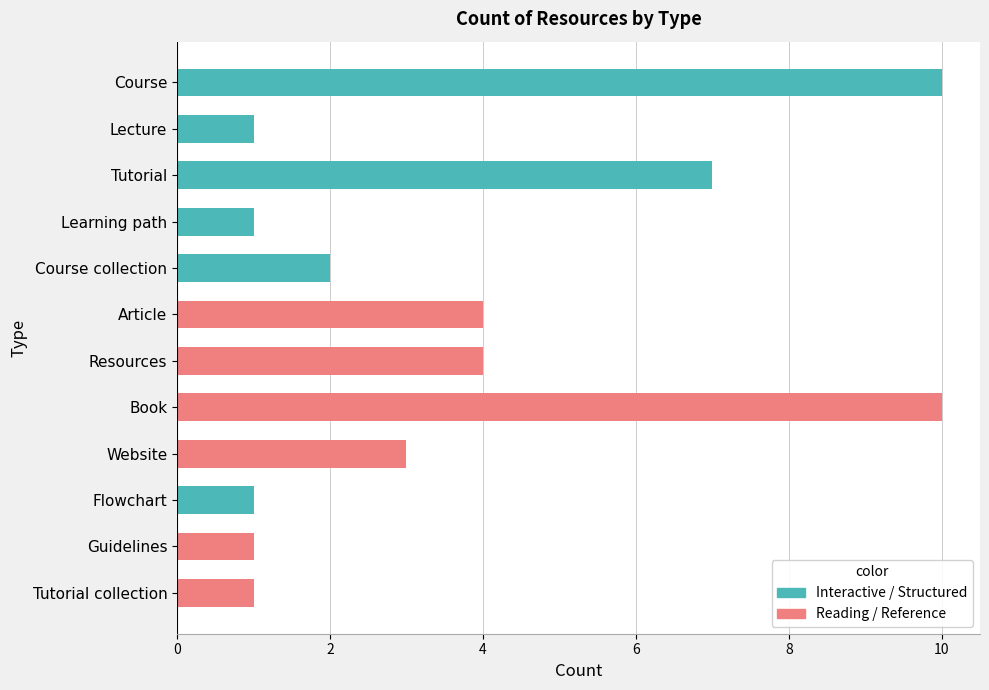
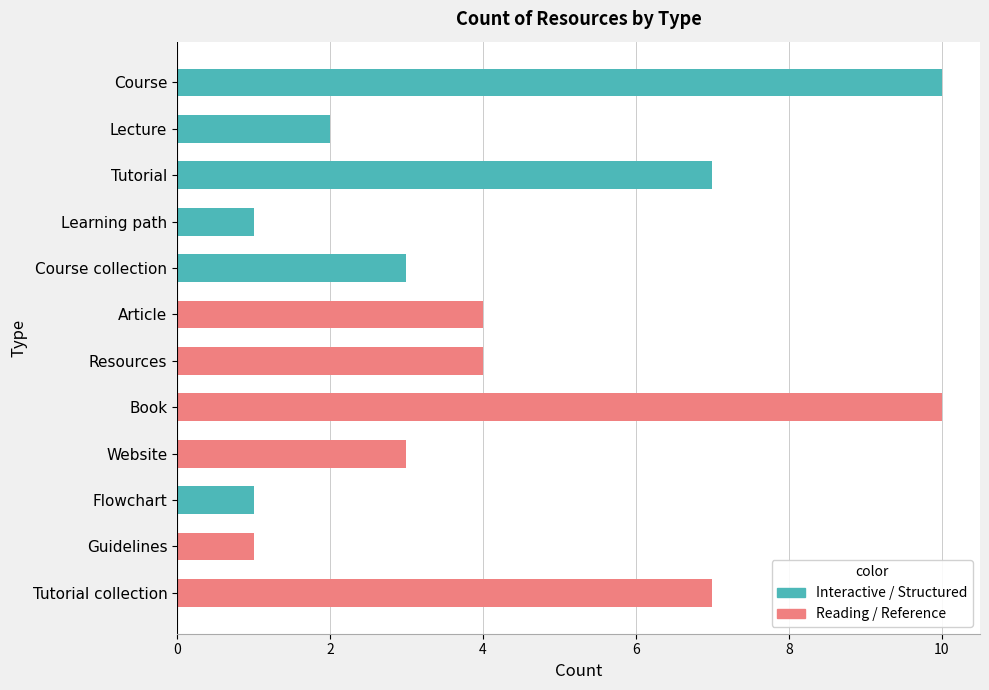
  {
    "Course": 10,
-   "Lecture": 1,
+   "Lecture": 2,
    "Tutorial": 7,
    "Learning path": 1,
-   "Course collection": 2,
+   "Course collection": 3,
    "Article": 4,
    "Resources": 4,
    "Book": 10,
    "Website": 3,
    "Flowchart": 1,
    "Guidelines": 1,
-   "Tutorial collection": 1
+   "Tutorial collection": 7
  }
